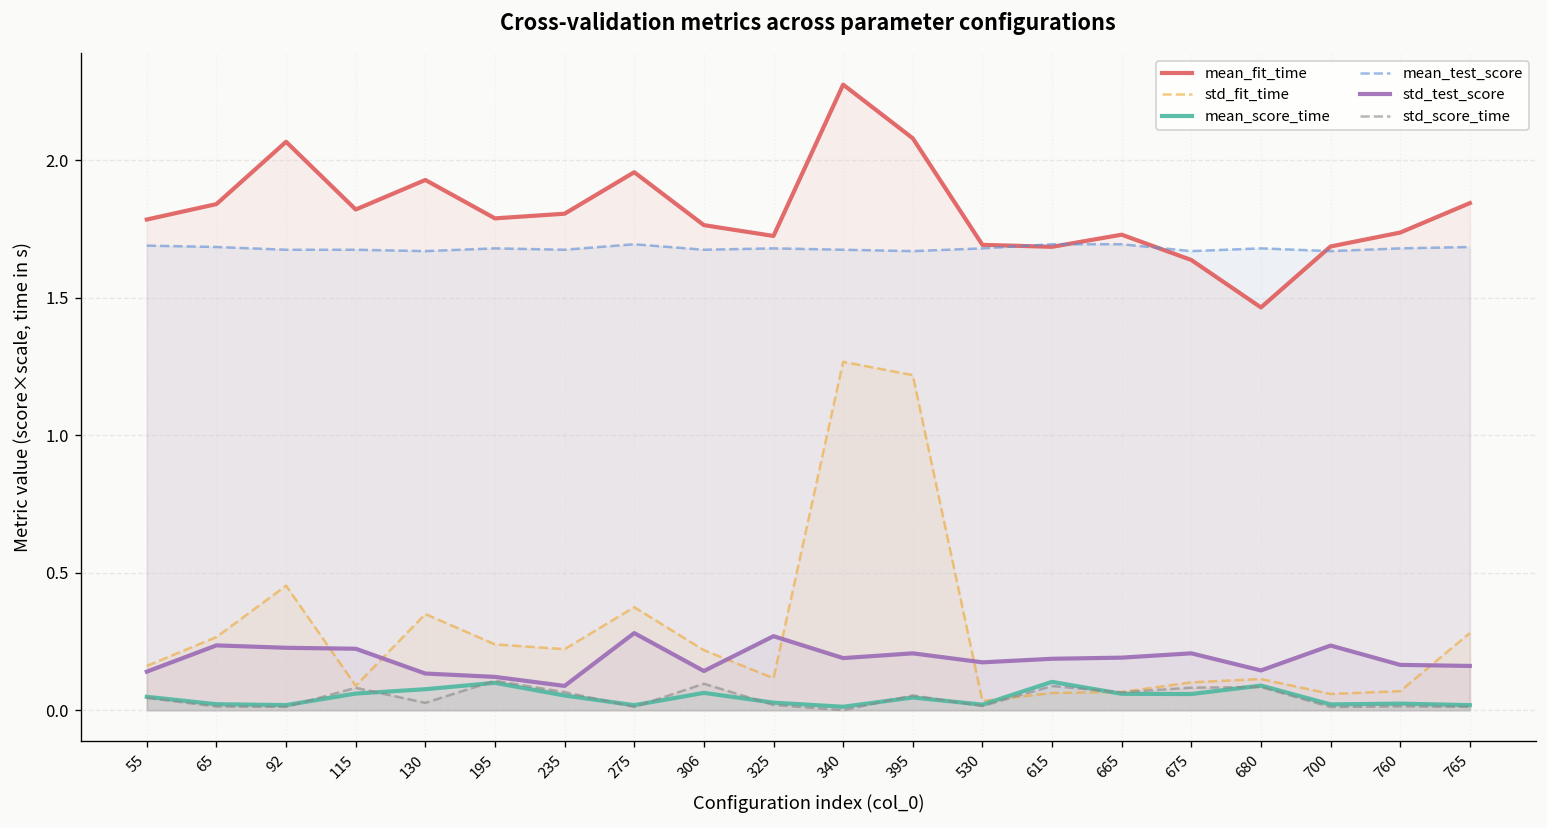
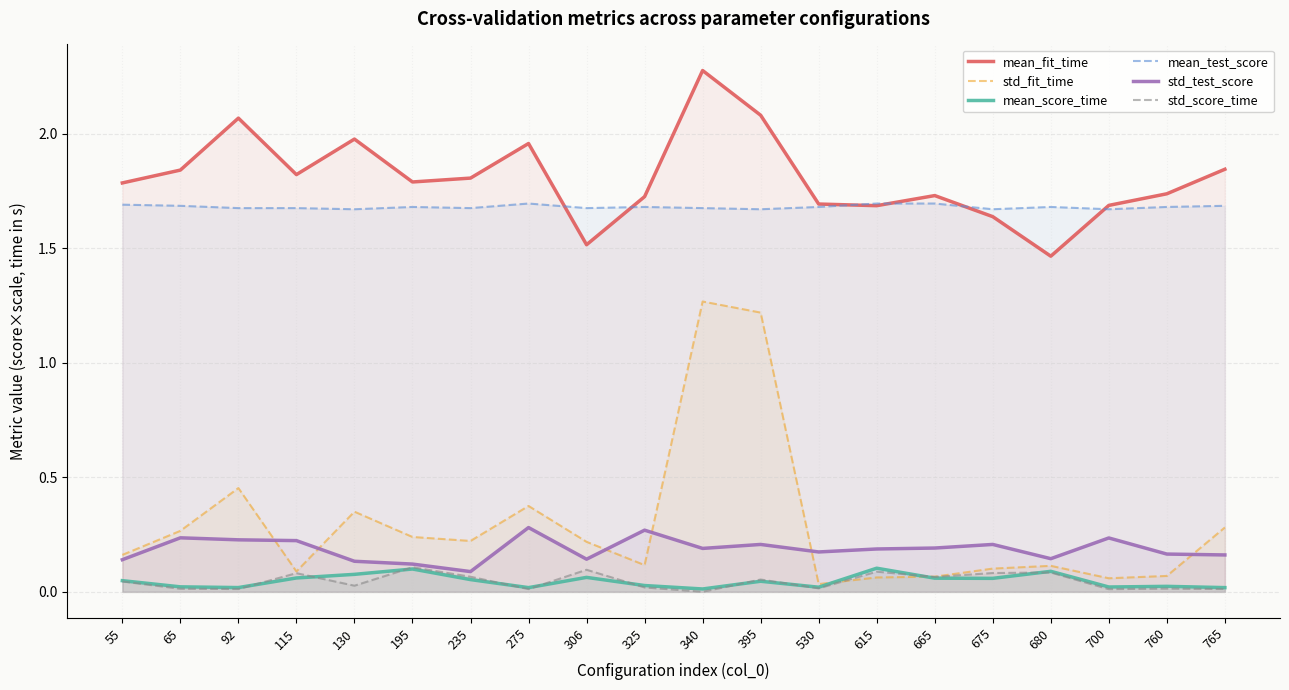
  {
    "mean_fit_time": {
      "55": 1.78,
      "65": 1.84,
      "92": 2.07,
      "115": 1.82,
-     "130": 1.93,
+     "130": 1.98,
      "195": 1.79,
      "235": 1.81,
      "275": 1.96,
-     "306": 1.76,
+     "306": 1.52,
      "325": 1.73,
      "340": 2.28,
      "395": 2.08,
      "530": 1.69,
      "665": 1.73,
      "675": 1.64,
      "680": 1.47,
      "700": 1.69,
      "760": 1.74,
      "765": 1.84
    },
    "std_fit_time": {
      "55": 0.16,
      "65": 0.27,
      "92": 0.45,
      "130": 0.35,
      "195": 0.24,
      "235": 0.22,
      "275": 0.37,
      "306": 0.22,
      "325": 0.12,
      "340": 1.27,
      "395": 1.22,
      "530": 0.03,
      "615": 0.06,
      "675": 0.10,
      "680": 0.11,
      "700": 0.06,
      "760": 0.07,
      "765": 0.28
    },
    "mean_score_time": {
      "115": 0.06,
      "130": 0.08,
      "235": 0.05,
      "306": 0.06,
      "340": 0.01,
      "615": 0.10,
      "675": 0.06
    },
    "mean_test_score": {
      "55": 1.69,
      "65": 1.69,
      "92": 1.68,
      "115": 1.68,
      "130": 1.67,
      "195": 1.68,
      "235": 1.68,
      "275": 1.70,
      "306": 1.68,
      "325": 1.68,
      "340": 1.68,
      "395": 1.67,
      "530": 1.68,
      "665": 1.70,
      "675": 1.67,
      "680": 1.68,
      "700": 1.67,
      "760": 1.68,
      "765": 1.69
    }
  }
